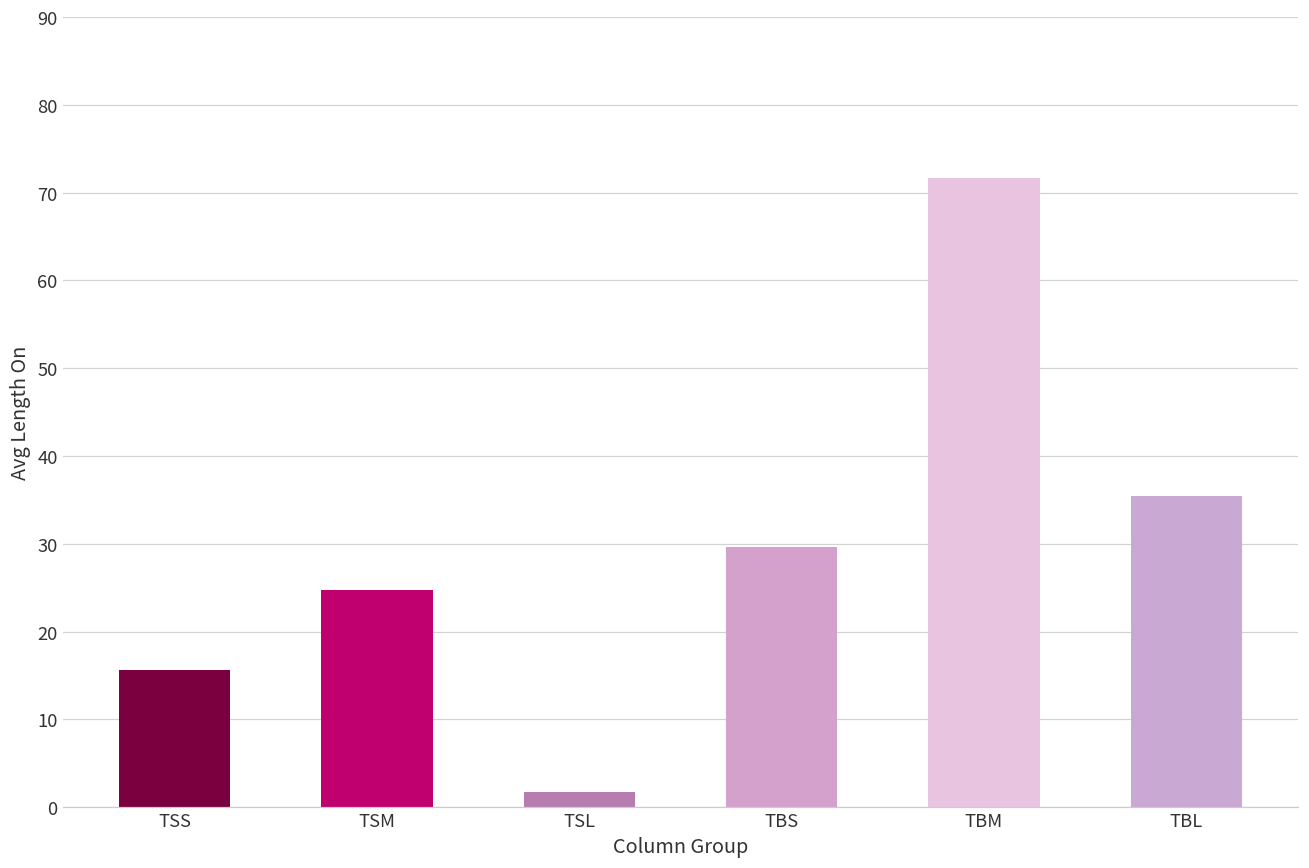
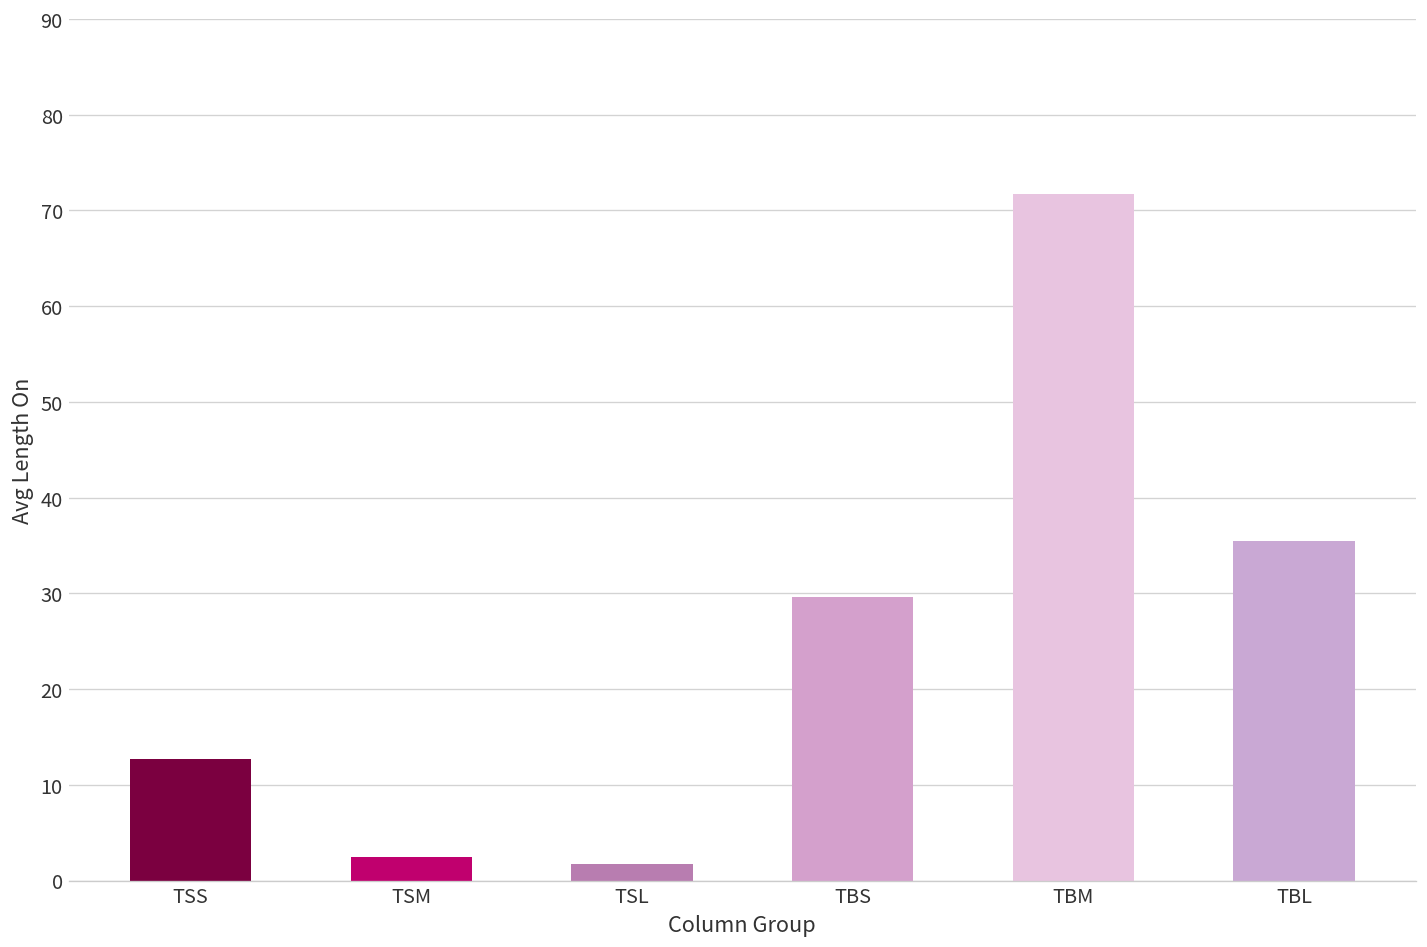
  {
-   "TSS": 16,
-   "TSM": 25,
+   "TSS": 13,
+   "TSM": 2,
    "TSL": 2,
    "TBS": 30,
    "TBM": 72,
    "TBL": 35
  }
